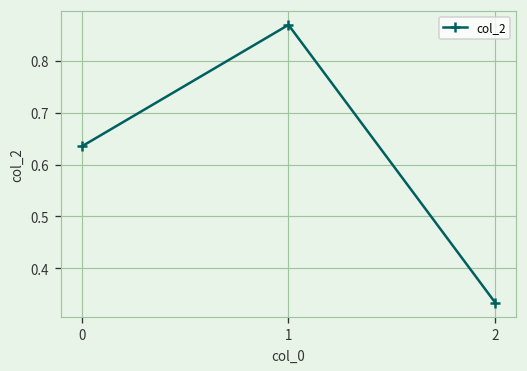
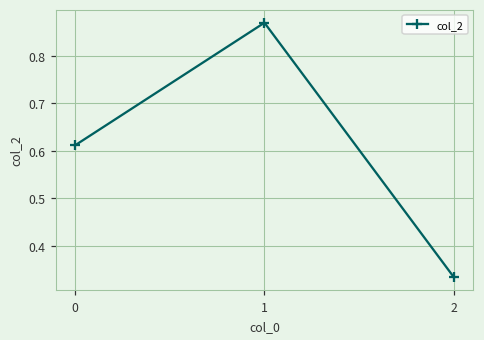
  {
-   "0": 0.63,
+   "0": 0.61,
    "1": 0.87,
    "2": 0.33
  }
